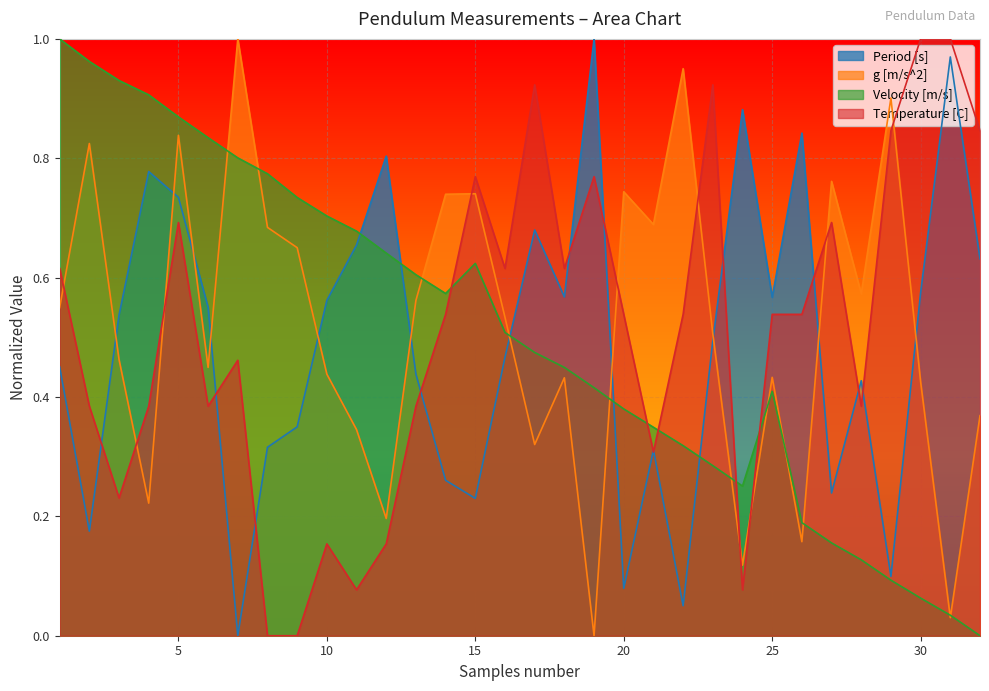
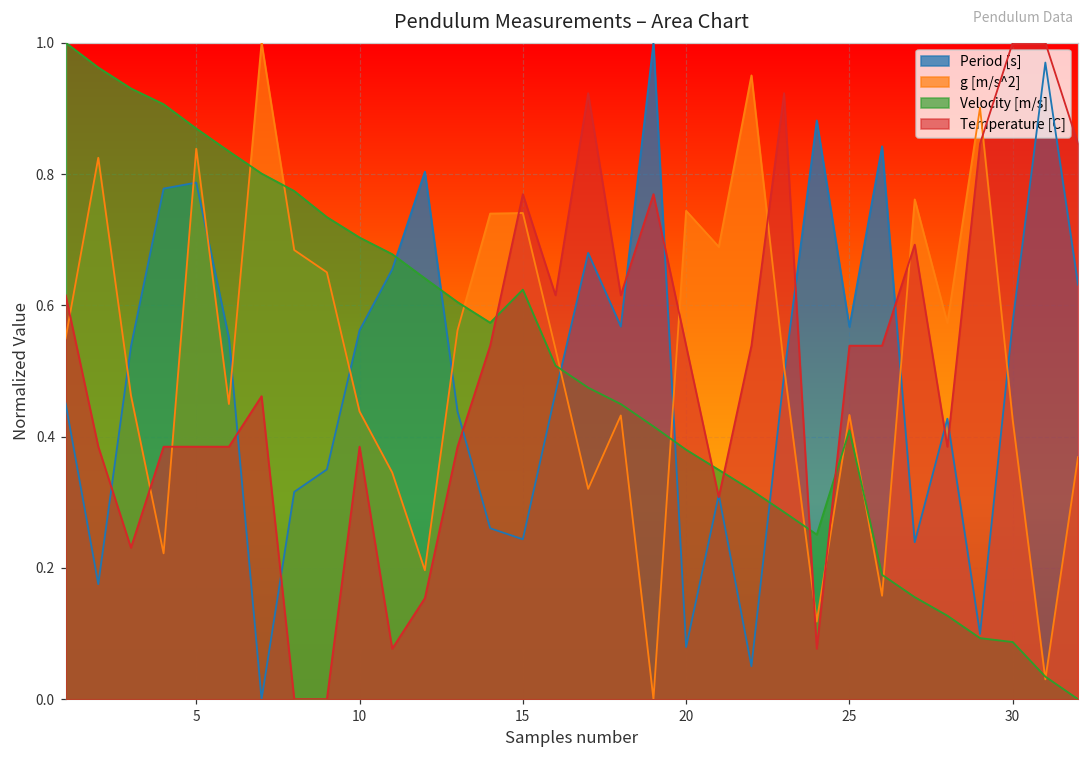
  {
    "Period [s]": {
-     "5": 0.73,
+     "5": 0.79,
      "10": 0.56,
-     "15": 0.23,
+     "15": 0.24,
      "20": 0.08,
      "25": 0.57,
      "30": 0.57
    },
    "g [m/s^2]": {
      "5": 0.84,
      "10": 0.44,
      "15": 0.74,
      "20": 0.74,
      "25": 0.43,
      "30": 0.43
    },
    "Velocity [m/s]": {
      "5": 0.87,
      "10": 0.70,
      "15": 0.62,
      "20": 0.38,
      "25": 0.41,
-     "30": 0.06
+     "30": 0.09
    },
    "Temperature [C]": {
-     "5": 0.69,
-     "10": 0.15,
+     "5": 0.38,
+     "10": 0.38,
      "15": 0.77,
      "20": 0.54,
      "25": 0.54,
      "30": 1.00
    }
  }
